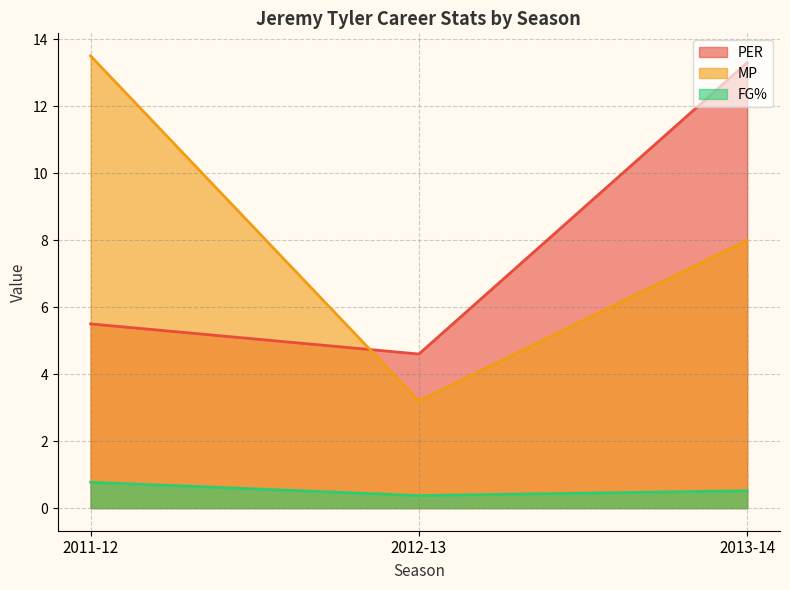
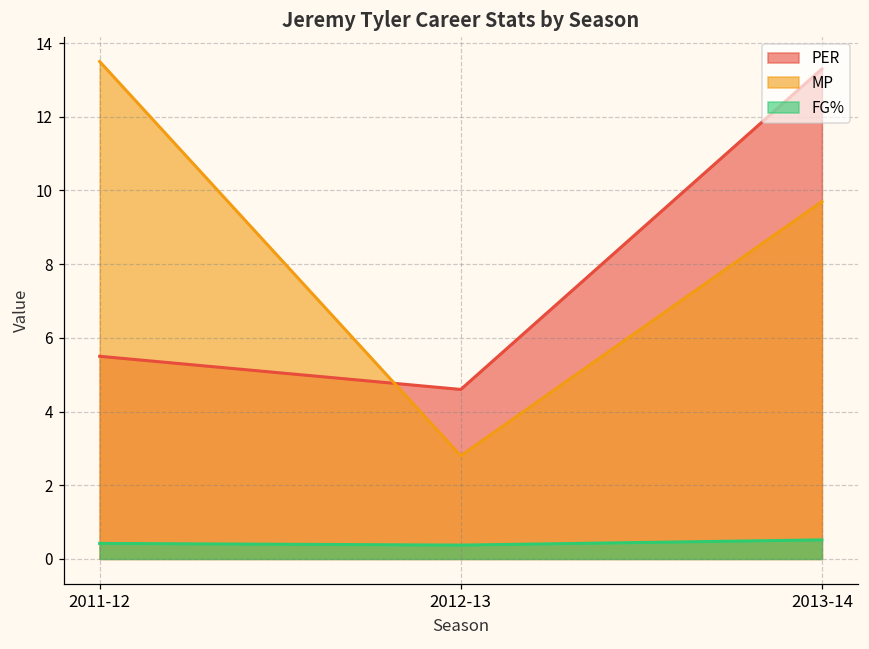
  {
    "PER": {
      "2011-12": 5.5,
      "2012-13": 4.6
    },
    "MP": {
      "2011-12": 13.5,
-     "2012-13": 3.2,
-     "2013-14": 8.0
+     "2012-13": 2.8,
+     "2013-14": 9.7
    },
    "FG%": {
-     "2011-12": 0.8,
+     "2011-12": 0.4,
      "2012-13": 0.4,
      "2013-14": 0.5
    }
  }
